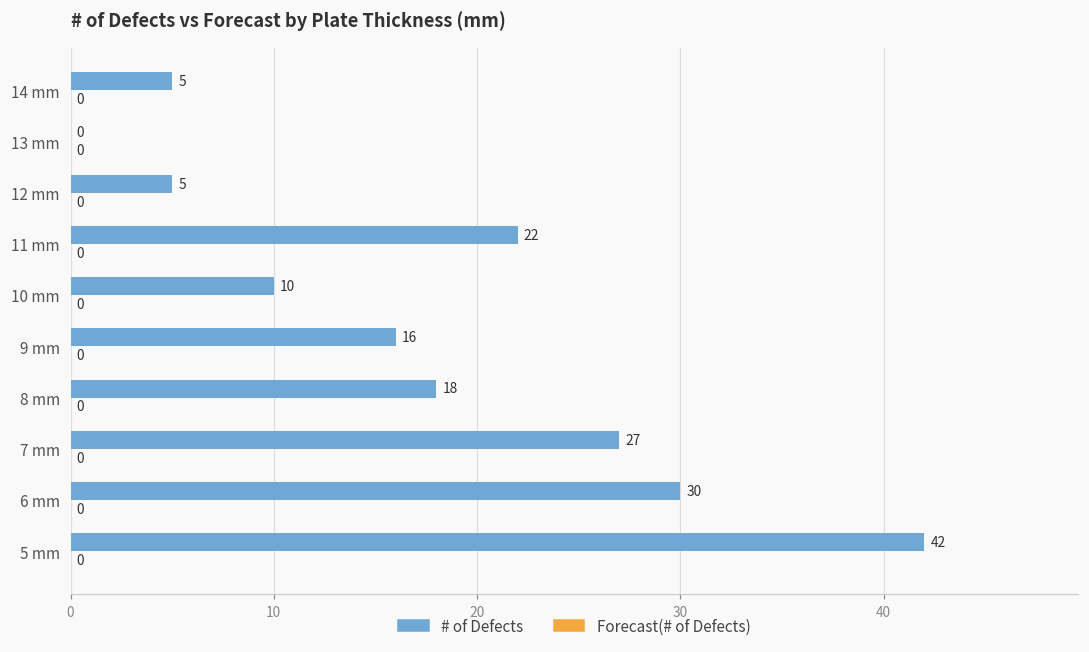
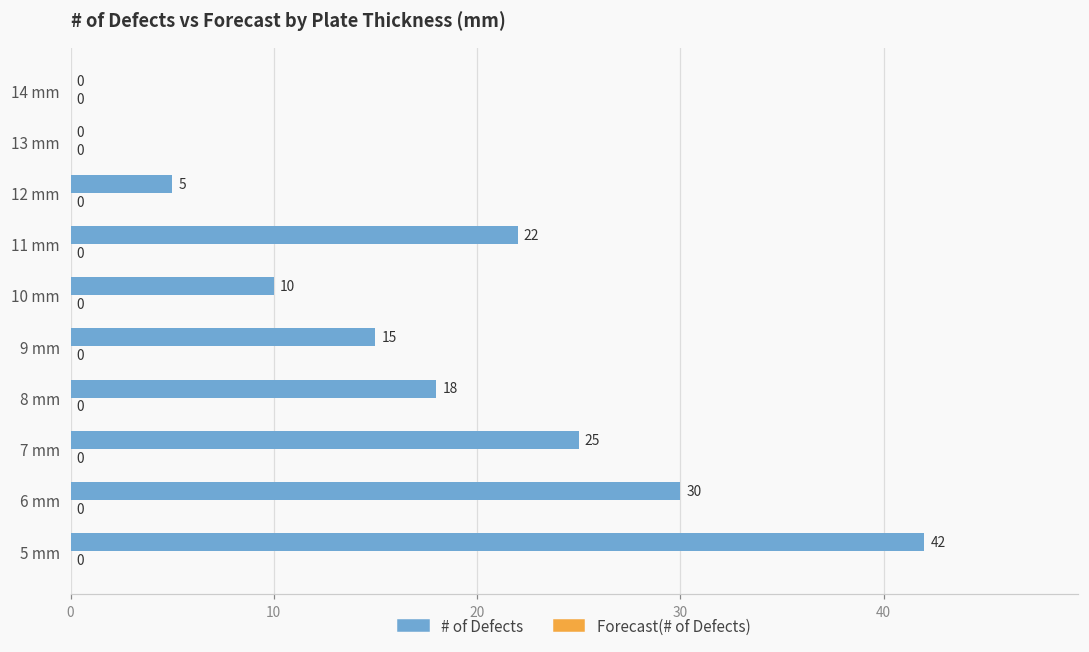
  {
    "# of Defects": {
-     "14 mm": 5,
+     "14 mm": 0,
      "13 mm": 0,
      "12 mm": 5,
      "11 mm": 22,
      "10 mm": 10,
-     "9 mm": 16,
+     "9 mm": 15,
      "8 mm": 18,
-     "7 mm": 27,
+     "7 mm": 25,
      "6 mm": 30,
      "5 mm": 42
    },
    "Forecast(# of Defects)": {
      "14 mm": 0,
      "13 mm": 0,
      "12 mm": 0,
      "11 mm": 0,
      "10 mm": 0,
      "9 mm": 0,
      "8 mm": 0,
      "7 mm": 0,
      "6 mm": 0,
      "5 mm": 0
    }
  }
